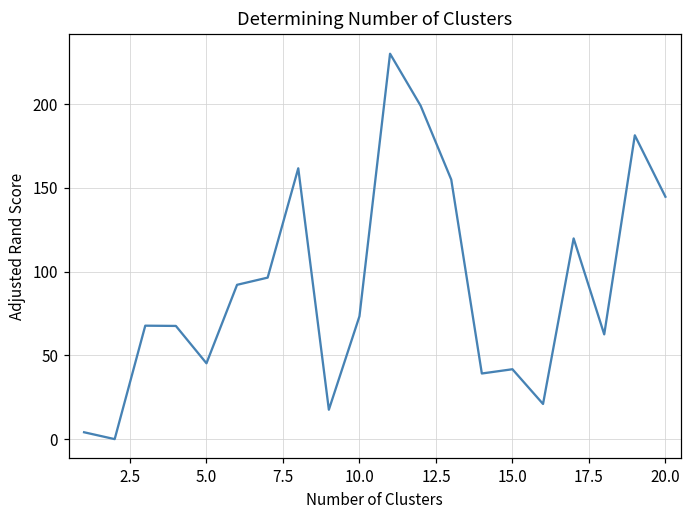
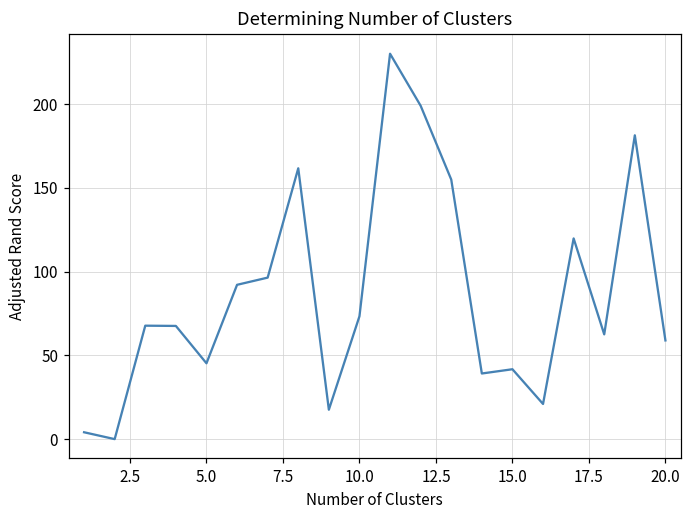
  {
    "5.0": 45,
    "10.0": 73,
    "15.0": 42,
-   "20.0": 145
+   "20.0": 59
  }
